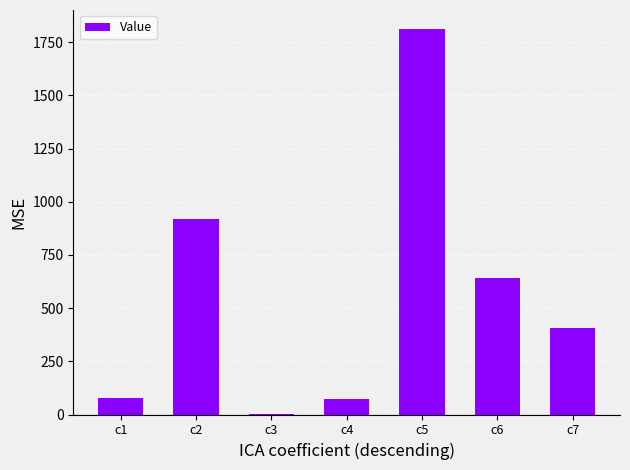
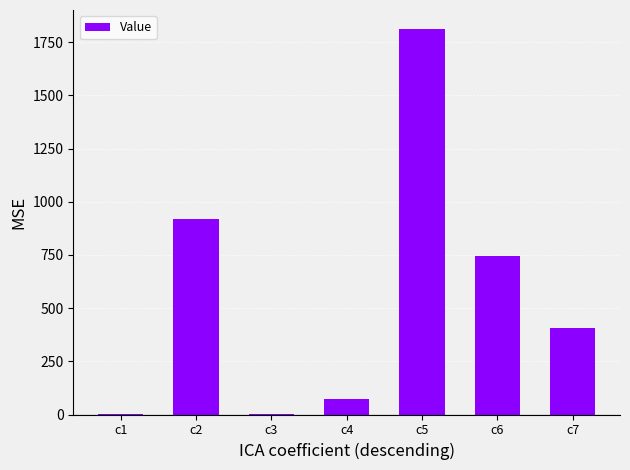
  {
-   "c1": 80,
+   "c1": 0,
    "c2": 920,
    "c4": 70,
    "c5": 1810,
-   "c6": 640,
+   "c6": 740,
    "c7": 410
  }
